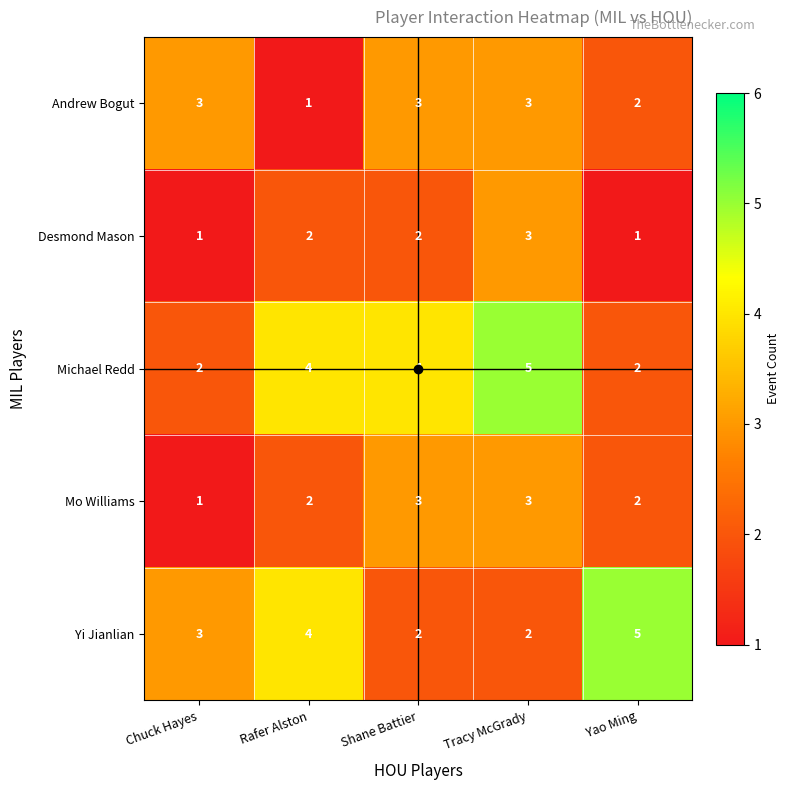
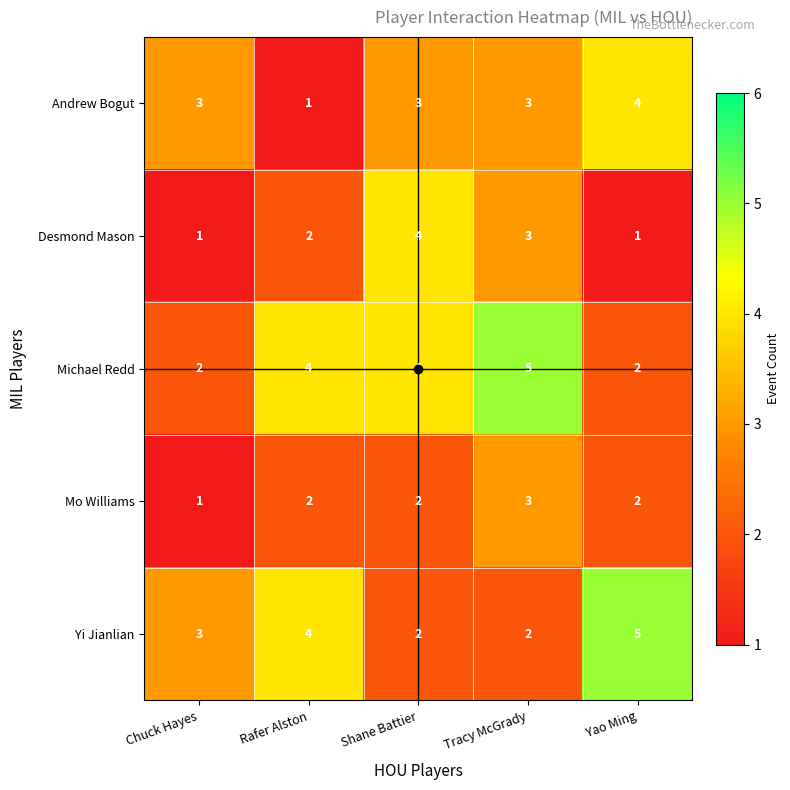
  {
    "Andrew Bogut": {
      "Chuck Hayes": 3,
      "Rafer Alston": 1,
      "Shane Battier": 3,
      "Tracy McGrady": 3,
-     "Yao Ming": 2
+     "Yao Ming": 4
    },
    "Desmond Mason": {
      "Chuck Hayes": 1,
      "Rafer Alston": 2,
-     "Shane Battier": 2,
+     "Shane Battier": 4,
      "Tracy McGrady": 3,
      "Yao Ming": 1
    },
    "Michael Redd": {
      "Chuck Hayes": 2,
      "Rafer Alston": 4,
      "Tracy McGrady": 5,
      "Yao Ming": 2
    },
    "Mo Williams": {
      "Chuck Hayes": 1,
      "Rafer Alston": 2,
-     "Shane Battier": 3,
+     "Shane Battier": 2,
      "Tracy McGrady": 3,
      "Yao Ming": 2
    },
    "Yi Jianlian": {
      "Chuck Hayes": 3,
      "Rafer Alston": 4,
      "Shane Battier": 2,
      "Tracy McGrady": 2,
      "Yao Ming": 5
    }
  }
